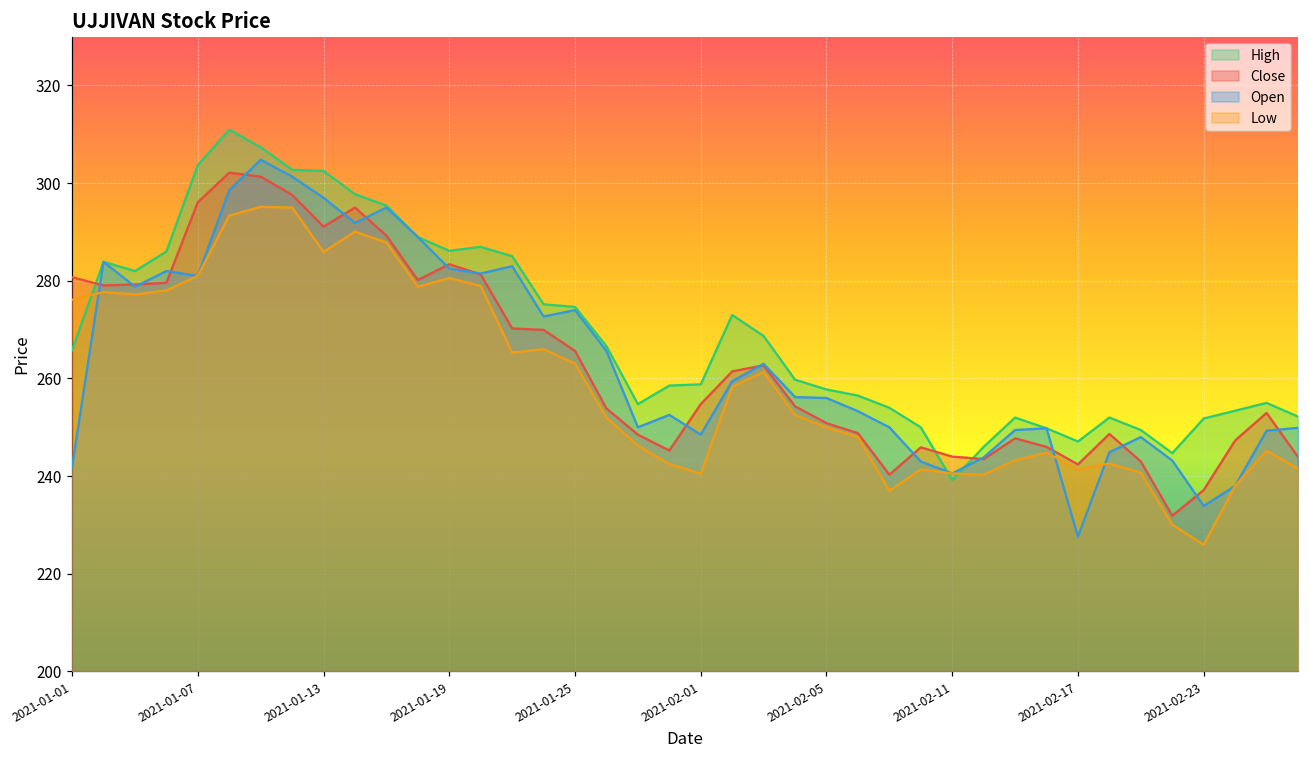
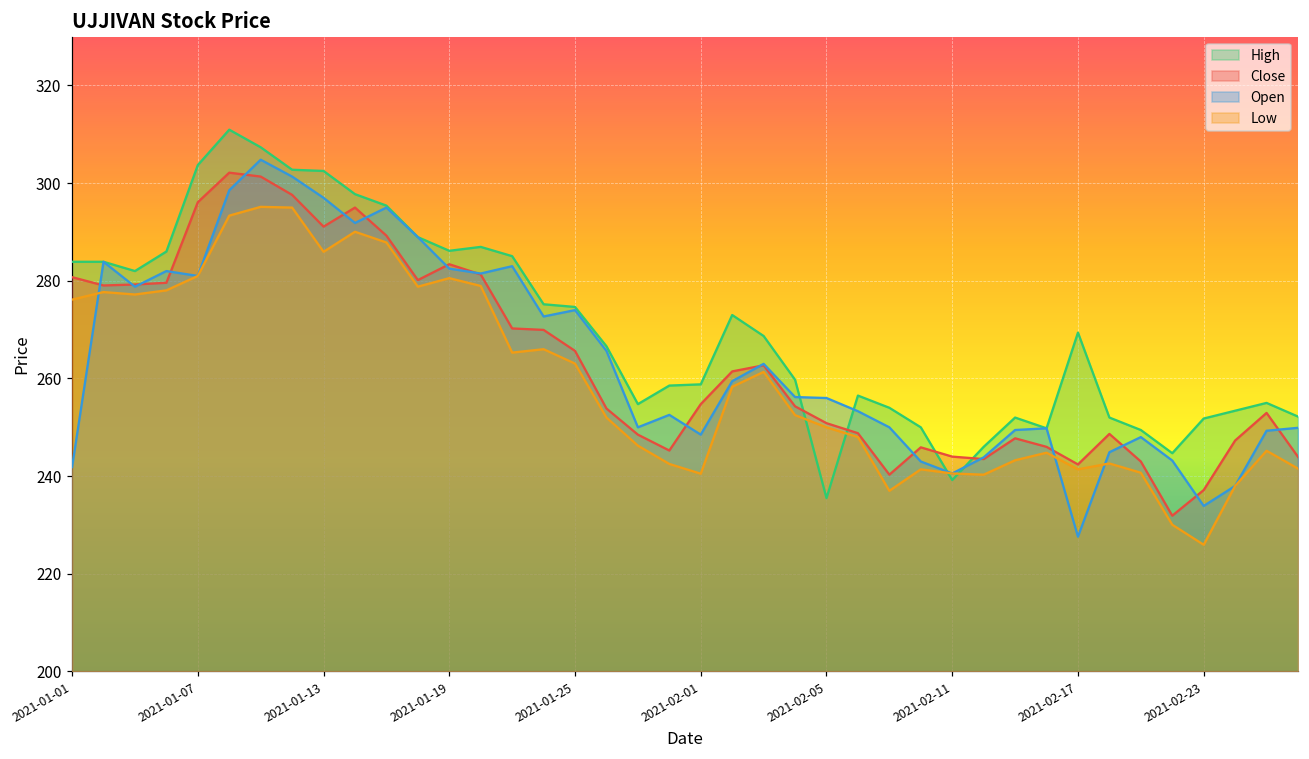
  {
    "High": {
-     "2021-01-01": 266,
+     "2021-01-01": 284,
      "2021-01-07": 304,
      "2021-01-13": 303,
      "2021-01-19": 286,
      "2021-01-25": 275,
      "2021-02-01": 259,
-     "2021-02-05": 258,
+     "2021-02-05": 236,
      "2021-02-11": 239,
-     "2021-02-17": 247,
+     "2021-02-17": 269,
      "2021-02-23": 252
    },
    "Open": {
      "2021-01-01": 242,
      "2021-01-13": 297,
      "2021-01-19": 283,
      "2021-01-25": 274,
      "2021-02-01": 249,
      "2021-02-05": 256,
      "2021-02-17": 228,
      "2021-02-23": 234
    }
  }
